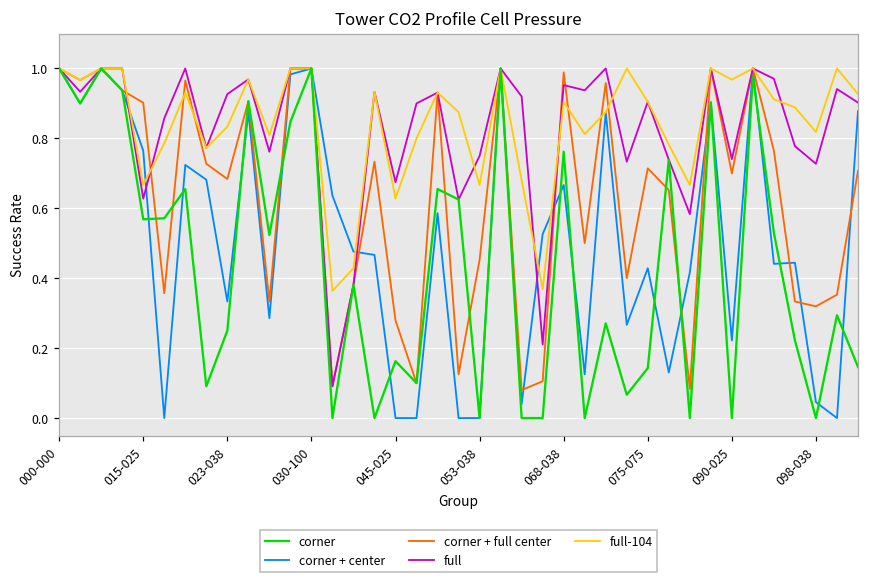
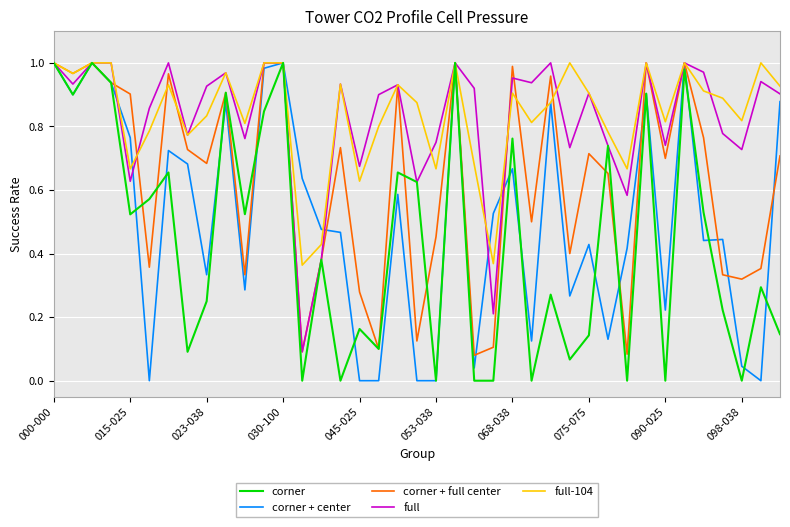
  {
    "corner": {
-     "015-025": 0.57,
+     "015-025": 0.52,
      "023-038": 0.25,
      "045-025": 0.16,
      "068-038": 0.76,
      "075-075": 0.14,
      "090-025": 0.00,
      "098-038": 0.00
    },
    "corner + center": {
      "015-025": 0.76,
      "023-038": 0.33,
      "045-025": 0.00,
      "068-038": 0.67,
      "075-075": 0.43,
      "090-025": 0.22,
      "098-038": 0.05
    },
    "corner + full center": {
      "015-025": 0.90,
      "023-038": 0.68,
      "045-025": 0.28,
      "053-038": 0.45,
      "068-038": 0.99,
      "075-075": 0.71,
      "090-025": 0.70,
      "098-038": 0.32
    },
    "full": {
      "015-025": 0.63,
      "023-038": 0.93,
      "045-025": 0.67,
      "053-038": 0.75,
      "068-038": 0.95,
      "090-025": 0.74,
      "098-038": 0.73
    },
    "full-104": {
      "015-025": 0.67,
      "023-038": 0.83,
      "045-025": 0.63,
      "053-038": 0.67,
      "068-038": 0.90,
-     "090-025": 0.97,
+     "090-025": 0.81,
      "098-038": 0.82
    }
  }
